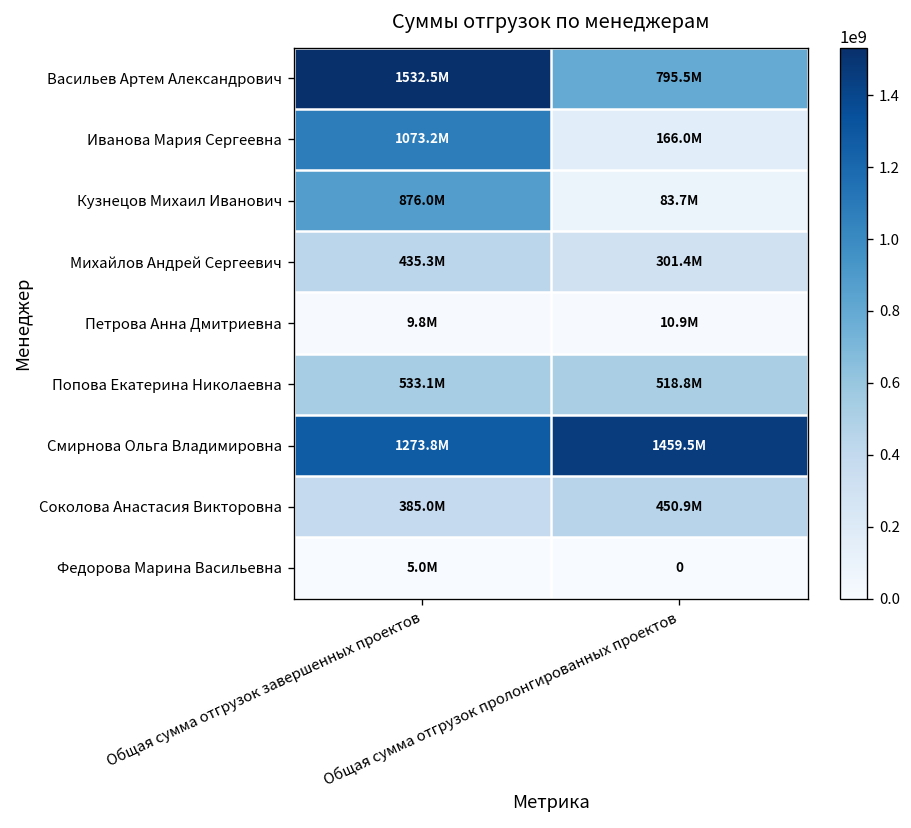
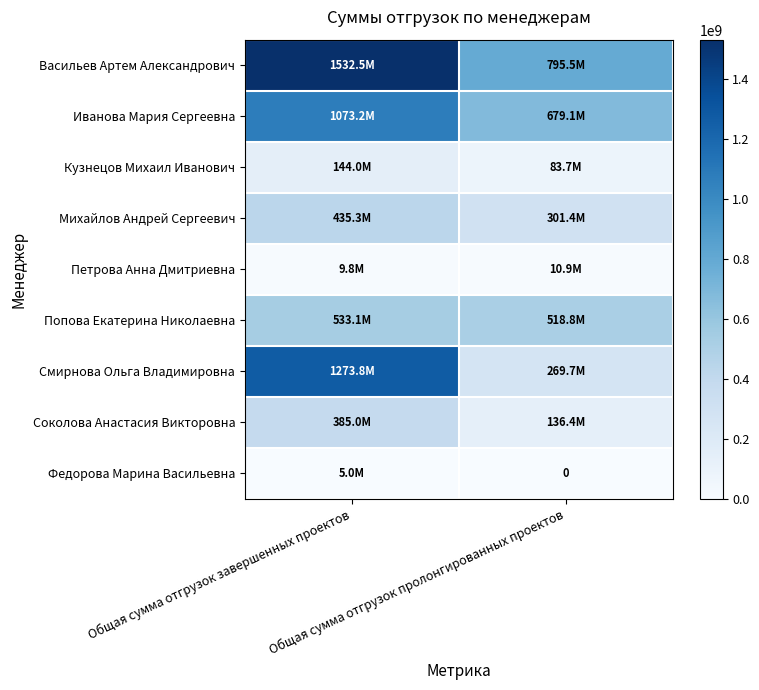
  {
    "Васильев Артем Александрович": {
      "Общая сумма отгрузок завершенных проектов": "1532.5M",
      "Общая сумма отгрузок пролонгированных проектов": "795.5M"
    },
    "Иванова Мария Сергеевна": {
      "Общая сумма отгрузок завершенных проектов": "1073.2M",
-     "Общая сумма отгрузок пролонгированных проектов": "166.0M"
+     "Общая сумма отгрузок пролонгированных проектов": "679.1M"
    },
    "Кузнецов Михаил Иванович": {
-     "Общая сумма отгрузок завершенных проектов": "876.0M",
+     "Общая сумма отгрузок завершенных проектов": "144.0M",
      "Общая сумма отгрузок пролонгированных проектов": "83.7M"
    },
    "Михайлов Андрей Сергеевич": {
      "Общая сумма отгрузок завершенных проектов": "435.3M",
      "Общая сумма отгрузок пролонгированных проектов": "301.4M"
    },
    "Петрова Анна Дмитриевна": {
      "Общая сумма отгрузок завершенных проектов": "9.8M",
      "Общая сумма отгрузок пролонгированных проектов": "10.9M"
    },
    "Попова Екатерина Николаевна": {
      "Общая сумма отгрузок завершенных проектов": "533.1M",
      "Общая сумма отгрузок пролонгированных проектов": "518.8M"
    },
    "Смирнова Ольга Владимировна": {
      "Общая сумма отгрузок завершенных проектов": "1273.8M",
-     "Общая сумма отгрузок пролонгированных проектов": "1459.5M"
+     "Общая сумма отгрузок пролонгированных проектов": "269.7M"
    },
    "Соколова Анастасия Викторовна": {
      "Общая сумма отгрузок завершенных проектов": "385.0M",
-     "Общая сумма отгрузок пролонгированных проектов": "450.9M"
+     "Общая сумма отгрузок пролонгированных проектов": "136.4M"
    },
    "Федорова Марина Васильевна": {
      "Общая сумма отгрузок завершенных проектов": "5.0M",
      "Общая сумма отгрузок пролонгированных проектов": "0"
    }
  }
